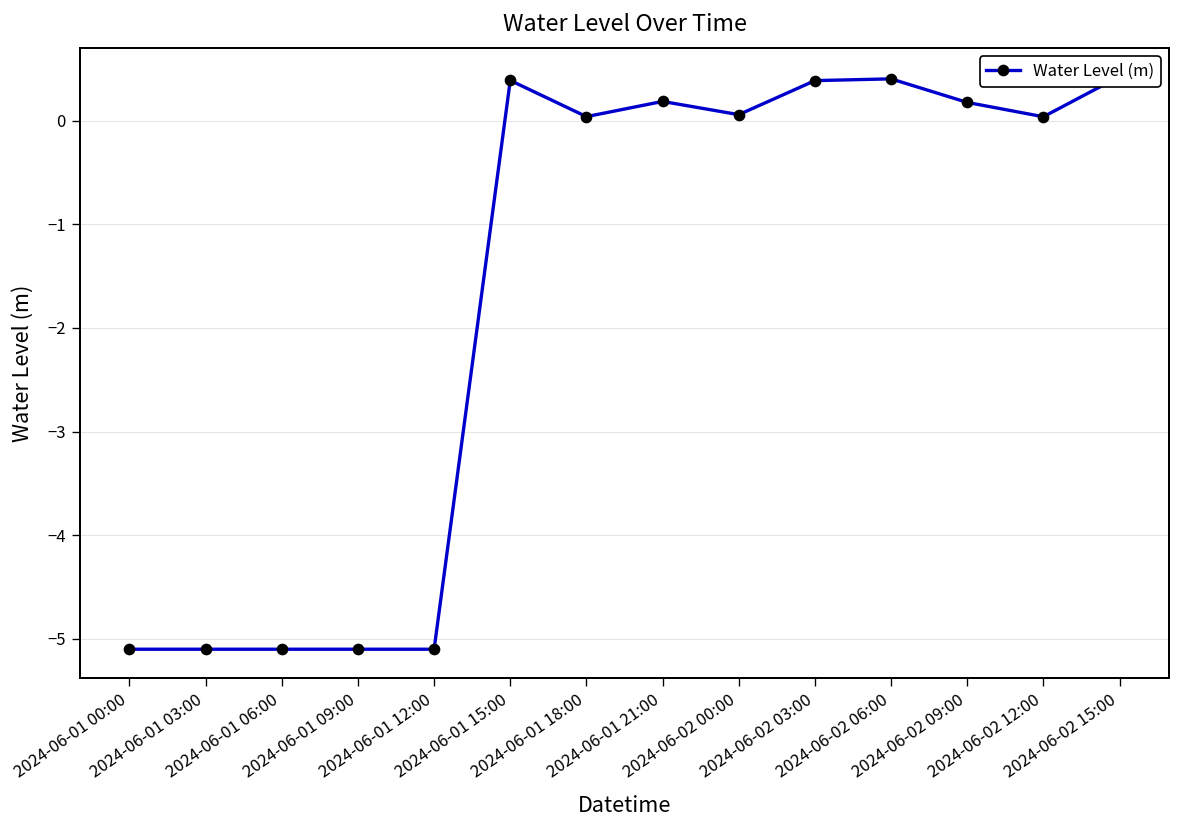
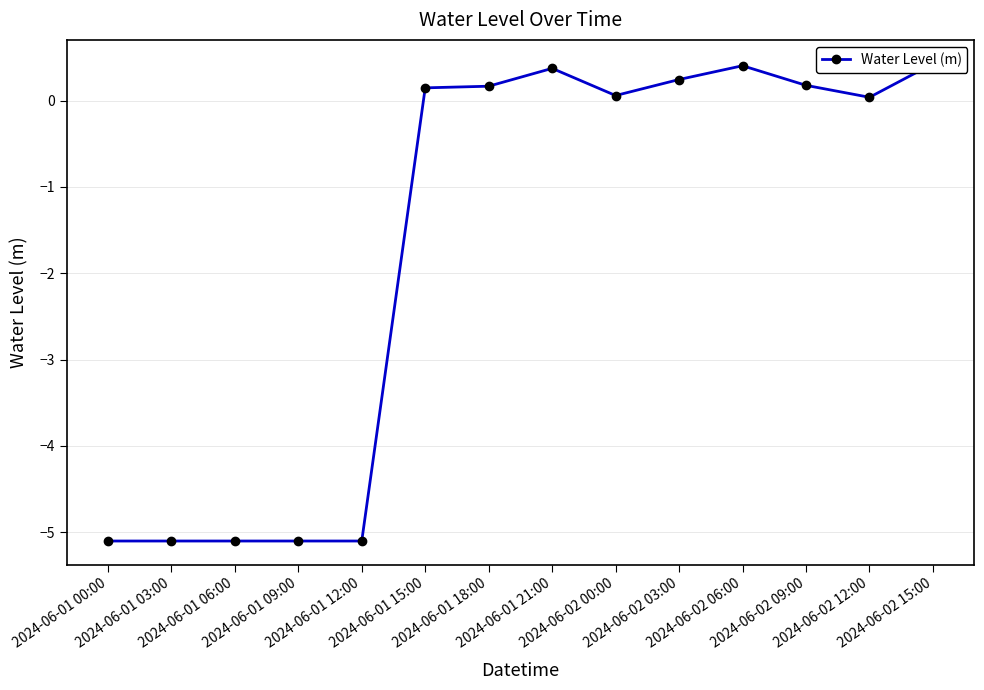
  {
    "2024-06-01 00:00": -5.1,
    "2024-06-01 03:00": -5.1,
    "2024-06-01 06:00": -5.1,
    "2024-06-01 09:00": -5.1,
    "2024-06-01 12:00": -5.1,
-   "2024-06-01 15:00": 0.4,
-   "2024-06-01 18:00": 0.0,
-   "2024-06-01 21:00": 0.2,
+   "2024-06-01 15:00": 0.1,
+   "2024-06-01 18:00": 0.2,
+   "2024-06-01 21:00": 0.4,
    "2024-06-02 00:00": 0.1,
-   "2024-06-02 03:00": 0.4,
+   "2024-06-02 03:00": 0.2,
    "2024-06-02 06:00": 0.4,
    "2024-06-02 09:00": 0.2,
    "2024-06-02 12:00": 0.0
  }
